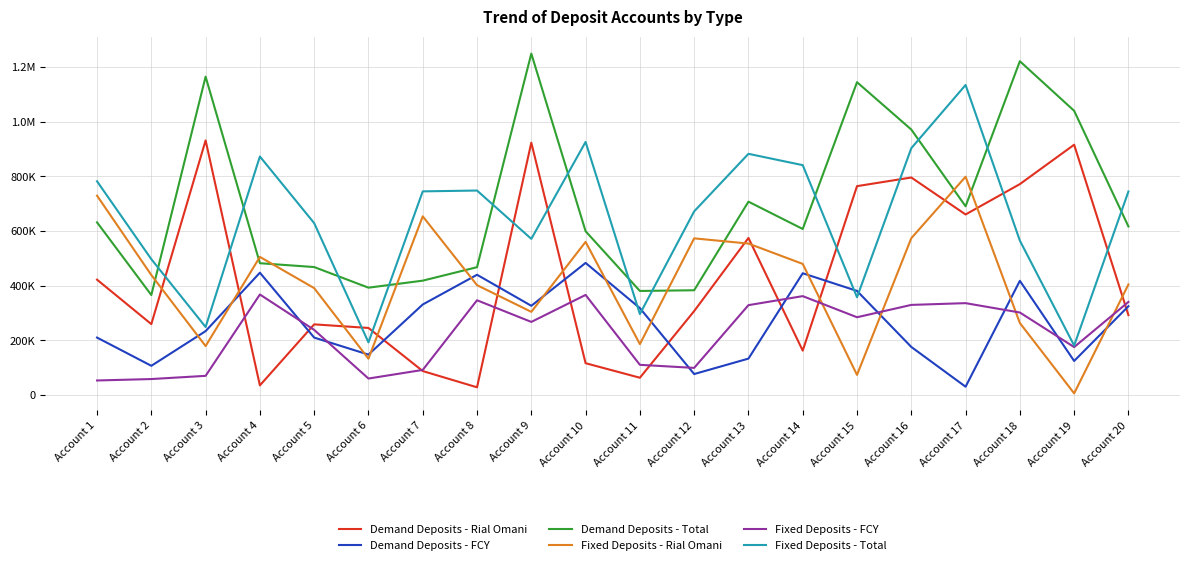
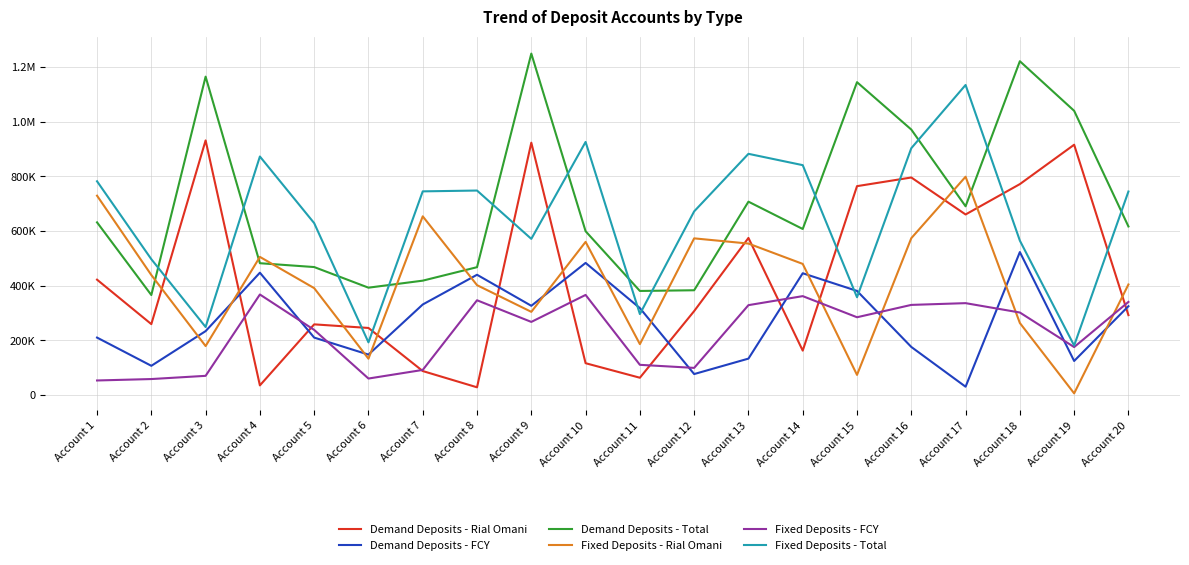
  {
    "Demand Deposits - Rial Omani": {
      "Account 1": 420000,
      "Account 2": 260000,
      "Account 3": 930000,
      "Account 4": 30000,
      "Account 5": 260000,
      "Account 6": 240000,
      "Account 8": 30000,
      "Account 9": 920000,
      "Account 10": 120000,
      "Account 11": 60000,
      "Account 12": 310000,
      "Account 13": 570000,
      "Account 14": 160000,
      "Account 15": 760000,
      "Account 16": 800000,
      "Account 17": 660000,
      "Account 18": 770000,
      "Account 19": 920000,
      "Account 20": 290000
    },
    "Demand Deposits - FCY": {
      "Account 1": 210000,
      "Account 2": 110000,
      "Account 3": 230000,
      "Account 4": 450000,
      "Account 5": 210000,
      "Account 6": 150000,
      "Account 7": 330000,
      "Account 8": 440000,
      "Account 9": 330000,
      "Account 10": 480000,
      "Account 11": 320000,
      "Account 12": 80000,
      "Account 13": 130000,
      "Account 14": 450000,
      "Account 15": 380000,
      "Account 16": 180000,
      "Account 17": 30000,
-     "Account 18": 420000,
+     "Account 18": 520000,
      "Account 19": 120000,
      "Account 20": 320000
    },
    "Demand Deposits - Total": {
      "Account 1": 630000,
      "Account 2": 370000,
      "Account 3": 1160000,
      "Account 4": 480000,
      "Account 5": 470000,
      "Account 6": 390000,
      "Account 7": 420000,
      "Account 8": 470000,
      "Account 9": 1250000,
      "Account 10": 600000,
      "Account 11": 380000,
      "Account 12": 380000,
      "Account 13": 710000,
      "Account 14": 610000,
      "Account 15": 1140000,
      "Account 16": 970000,
      "Account 17": 690000,
      "Account 18": 1220000,
      "Account 19": 1040000,
      "Account 20": 620000
    },
    "Fixed Deposits - Rial Omani": {
      "Account 1": 730000,
      "Account 2": 440000,
      "Account 3": 180000,
      "Account 4": 500000,
      "Account 5": 390000,
      "Account 6": 130000,
      "Account 7": 650000,
      "Account 8": 400000,
      "Account 9": 300000,
      "Account 10": 560000,
      "Account 11": 190000,
      "Account 12": 570000,
      "Account 13": 550000,
      "Account 14": 480000,
      "Account 15": 70000,
      "Account 16": 570000,
      "Account 17": 800000,
      "Account 18": 260000,
      "Account 19": 10000,
      "Account 20": 400000
    },
    "Fixed Deposits - FCY": {
      "Account 1": 50000,
      "Account 2": 60000,
      "Account 3": 70000,
      "Account 4": 370000,
      "Account 5": 240000,
      "Account 6": 60000,
      "Account 8": 350000,
      "Account 9": 270000,
      "Account 10": 370000,
      "Account 11": 110000,
      "Account 12": 100000,
      "Account 13": 330000,
      "Account 14": 360000,
      "Account 15": 280000,
      "Account 16": 330000,
      "Account 17": 340000,
      "Account 18": 300000,
      "Account 20": 340000
    },
    "Fixed Deposits - Total": {
      "Account 1": 780000,
      "Account 2": 500000,
      "Account 3": 250000,
      "Account 4": 870000,
      "Account 5": 630000,
      "Account 6": 190000,
      "Account 7": 740000,
      "Account 8": 750000,
      "Account 9": 570000,
      "Account 10": 930000,
      "Account 11": 300000,
      "Account 12": 670000,
      "Account 13": 880000,
      "Account 14": 840000,
      "Account 15": 360000,
      "Account 16": 900000,
      "Account 17": 1130000,
      "Account 18": 560000,
      "Account 20": 740000
    }
  }
